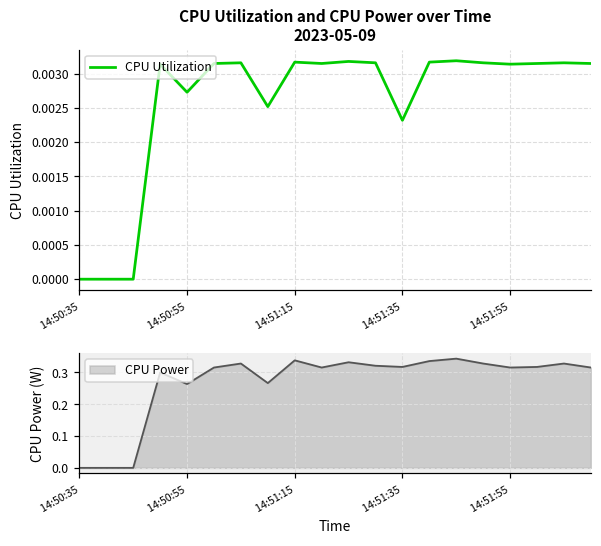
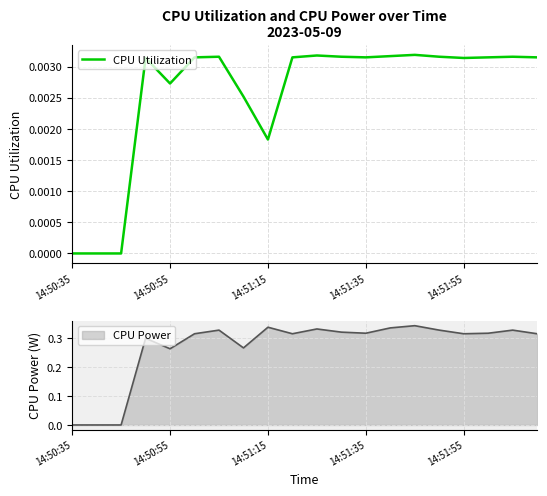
  {
    "CPU Utilization and CPU Power over Time 2023-05-09": {
      "14:50:35": 0.0000,
      "14:50:55": 0.0027,
-     "14:51:15": 0.0032,
-     "14:51:35": 0.0023,
+     "14:51:15": 0.0018,
+     "14:51:35": 0.0032,
      "14:51:55": 0.0031
    }
  }
